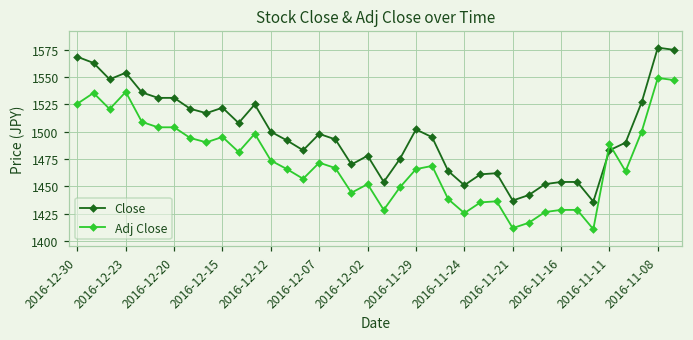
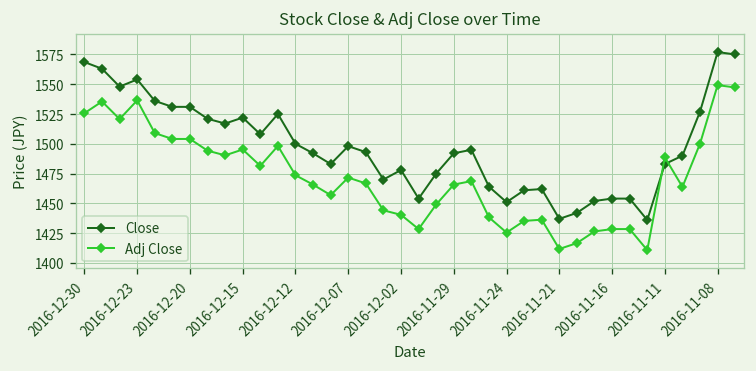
  {
    "Close": {
      "2016-12-30": 1570,
      "2016-12-23": 1550,
      "2016-12-20": 1530,
      "2016-12-15": 1520,
      "2016-12-12": 1500,
      "2016-12-07": 1500,
      "2016-12-02": 1480,
-     "2016-11-29": 1500,
+     "2016-11-29": 1490,
      "2016-11-24": 1450,
      "2016-11-21": 1440,
      "2016-11-16": 1450,
      "2016-11-11": 1480,
      "2016-11-08": 1580
    },
    "Adj Close": {
      "2016-12-30": 1530,
      "2016-12-23": 1540,
      "2016-12-20": 1500,
      "2016-12-15": 1500,
      "2016-12-12": 1470,
      "2016-12-07": 1470,
-     "2016-12-02": 1450,
+     "2016-12-02": 1440,
      "2016-11-29": 1470,
      "2016-11-24": 1430,
      "2016-11-21": 1410,
      "2016-11-16": 1430,
      "2016-11-11": 1490,
      "2016-11-08": 1550
    }
  }
